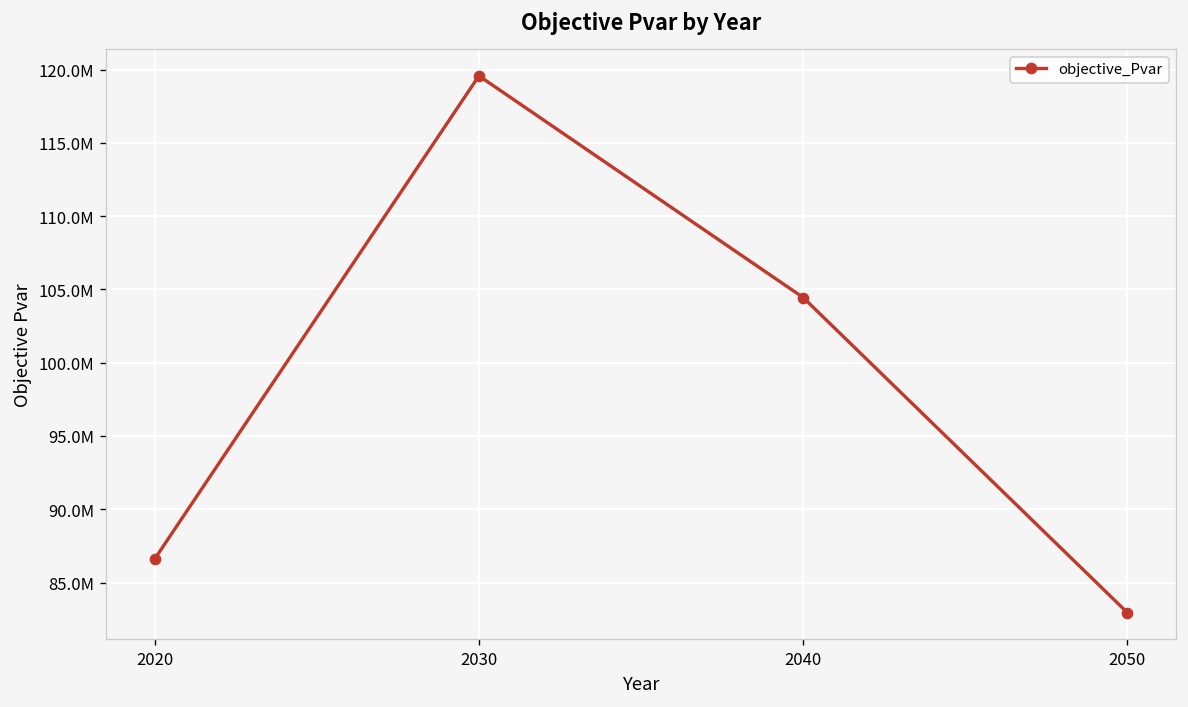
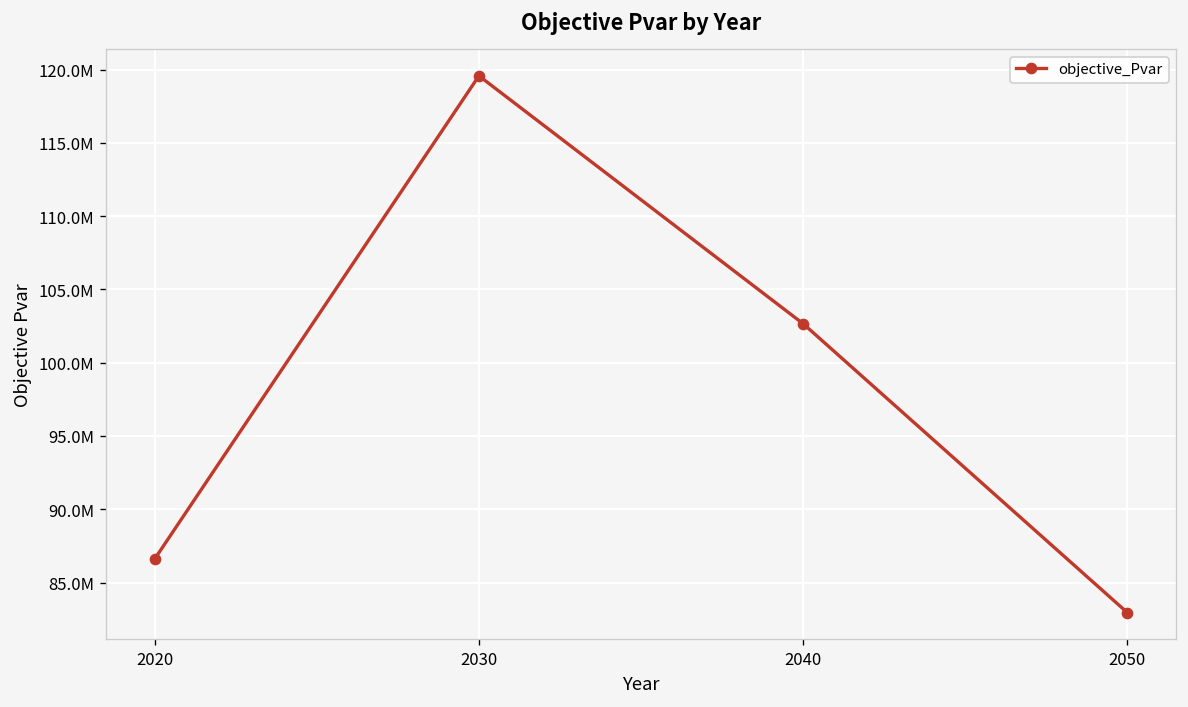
  {
    "2020": 86600000,
    "2030": 119600000,
-   "2040": 104400000,
+   "2040": 102700000,
    "2050": 82900000
  }
